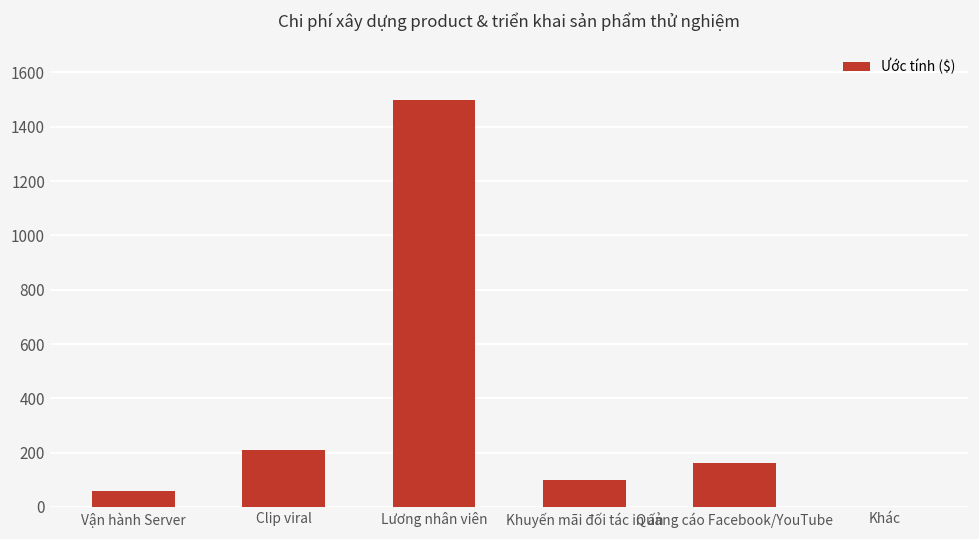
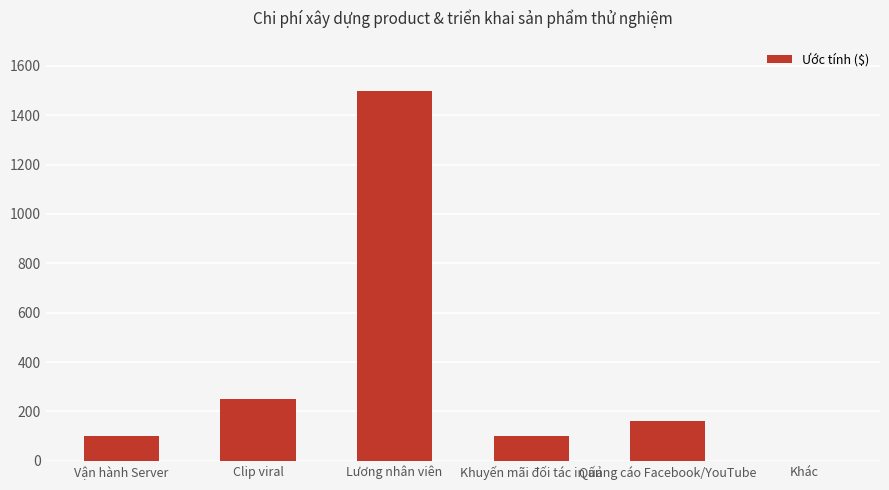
  {
-   "Vận hành Server": 60,
-   "Clip viral": 210,
+   "Vận hành Server": 100,
+   "Clip viral": 250,
    "Lương nhân viên": 1500,
    "Quảng cáo Facebook/YouTube": 160,
    "Khác": 0
  }
